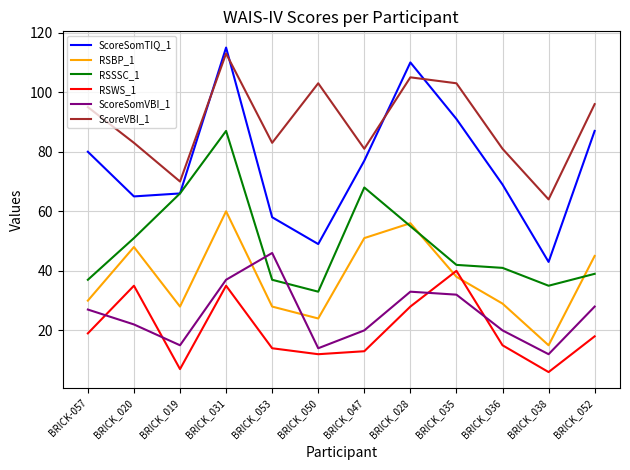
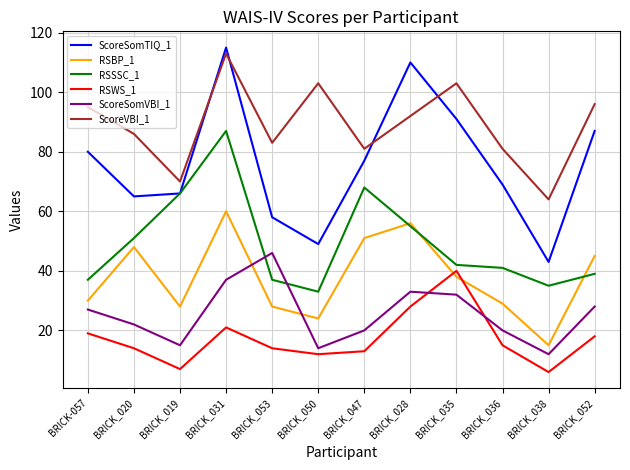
  {
    "ScoreSomTIQ_1": {
      "BRICK-057": 80,
      "BRICK_020": 65,
      "BRICK_031": 115,
      "BRICK_053": 58,
      "BRICK_050": 49,
      "BRICK_047": 77,
      "BRICK_028": 110,
      "BRICK_035": 91,
      "BRICK_036": 69,
      "BRICK_038": 43,
      "BRICK_052": 87
    },
    "RSBP_1": {
      "BRICK-057": 30,
      "BRICK_020": 48,
      "BRICK_019": 28,
      "BRICK_031": 60,
      "BRICK_053": 28,
      "BRICK_050": 24,
      "BRICK_047": 51,
      "BRICK_028": 56,
      "BRICK_035": 38,
      "BRICK_036": 29,
      "BRICK_038": 15,
      "BRICK_052": 45
    },
    "RSSSC_1": {
      "BRICK-057": 37,
      "BRICK_020": 51,
      "BRICK_031": 87,
      "BRICK_053": 37,
      "BRICK_050": 33,
      "BRICK_047": 68,
      "BRICK_028": 55,
      "BRICK_035": 42,
      "BRICK_036": 41,
      "BRICK_038": 35,
      "BRICK_052": 39
    },
    "RSWS_1": {
      "BRICK-057": 19,
-     "BRICK_020": 35,
+     "BRICK_020": 14,
      "BRICK_019": 7,
-     "BRICK_031": 35,
+     "BRICK_031": 21,
      "BRICK_053": 14,
      "BRICK_050": 12,
      "BRICK_047": 13,
      "BRICK_028": 28,
      "BRICK_035": 40,
      "BRICK_036": 15,
      "BRICK_038": 6,
      "BRICK_052": 18
    },
    "ScoreSomVBI_1": {
      "BRICK-057": 27,
      "BRICK_020": 22,
      "BRICK_019": 15,
      "BRICK_031": 37,
      "BRICK_053": 46,
      "BRICK_050": 14,
      "BRICK_047": 20,
      "BRICK_028": 33,
      "BRICK_035": 32,
      "BRICK_036": 20,
      "BRICK_038": 12,
      "BRICK_052": 28
    },
    "ScoreVBI_1": {
-     "BRICK_020": 83,
+     "BRICK_020": 86,
      "BRICK_019": 70,
      "BRICK_031": 113,
      "BRICK_053": 83,
      "BRICK_050": 103,
      "BRICK_047": 81,
-     "BRICK_028": 105,
+     "BRICK_028": 92,
      "BRICK_035": 103,
      "BRICK_036": 81,
      "BRICK_038": 64,
      "BRICK_052": 96
    }
  }
